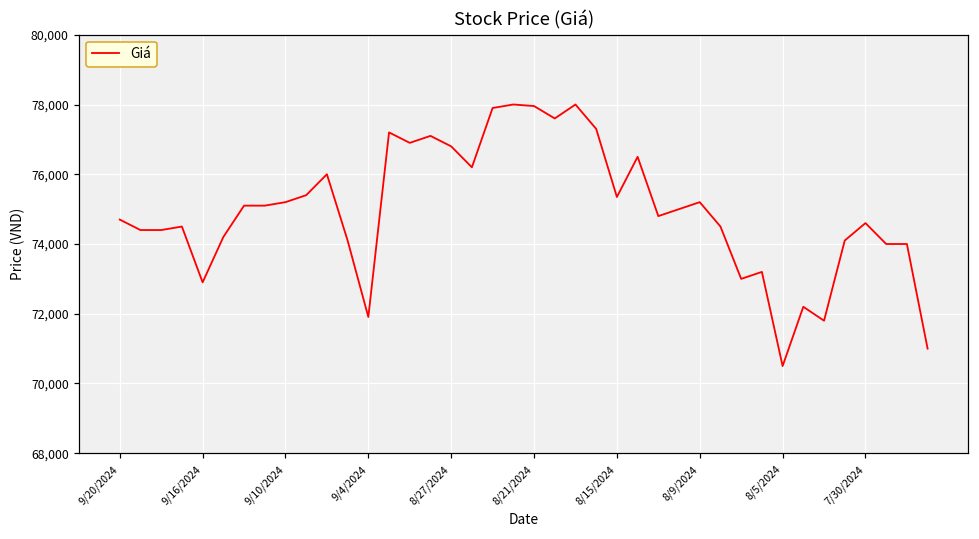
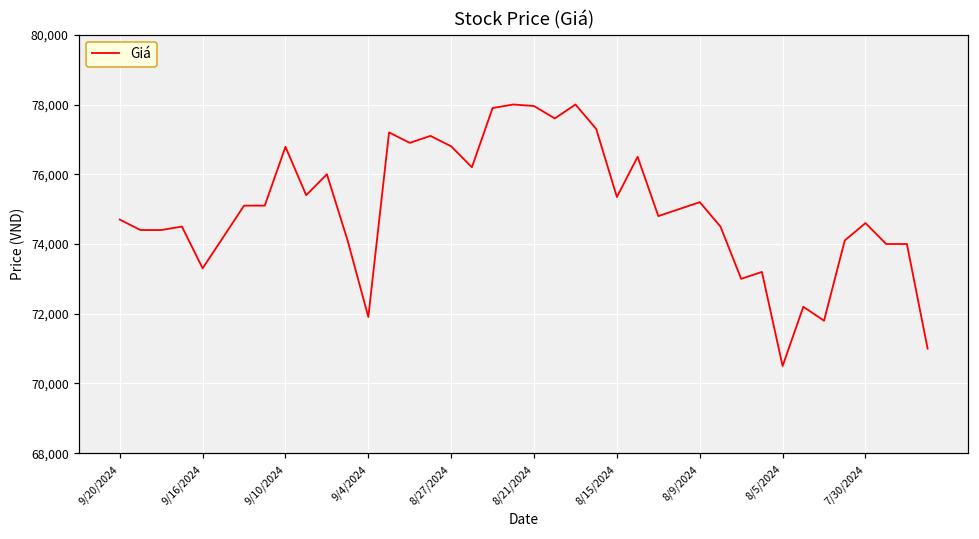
  {
    "9/20/2024": "74,700",
-   "9/16/2024": "72,900",
-   "9/10/2024": "75,200",
+   "9/16/2024": "73,300",
+   "9/10/2024": "76,800",
    "9/4/2024": "71,900",
    "8/27/2024": "76,800",
    "8/21/2024": "78,000",
    "8/15/2024": "75,300",
    "8/9/2024": "75,200",
    "8/5/2024": "70,500",
    "7/30/2024": "74,600"
  }
